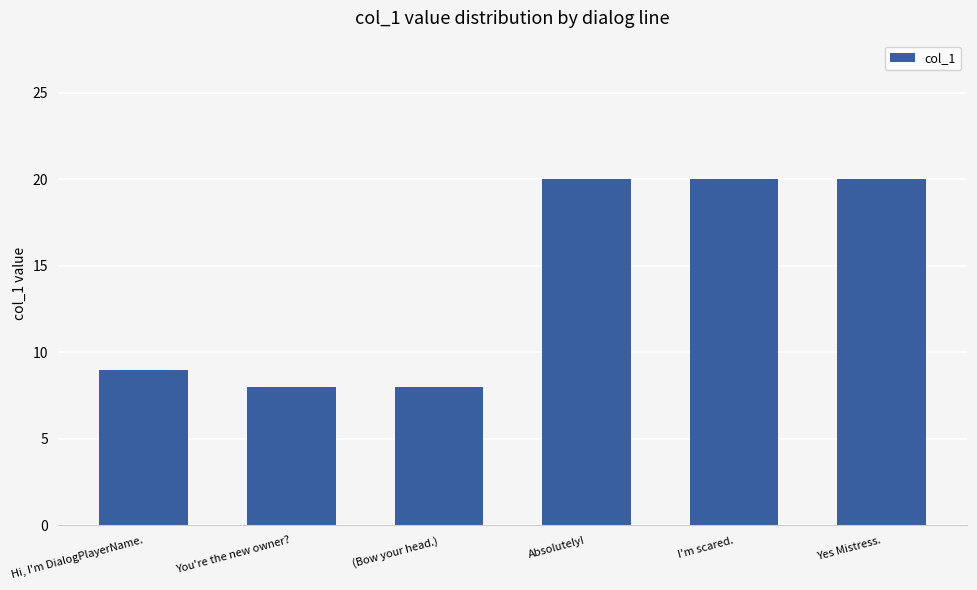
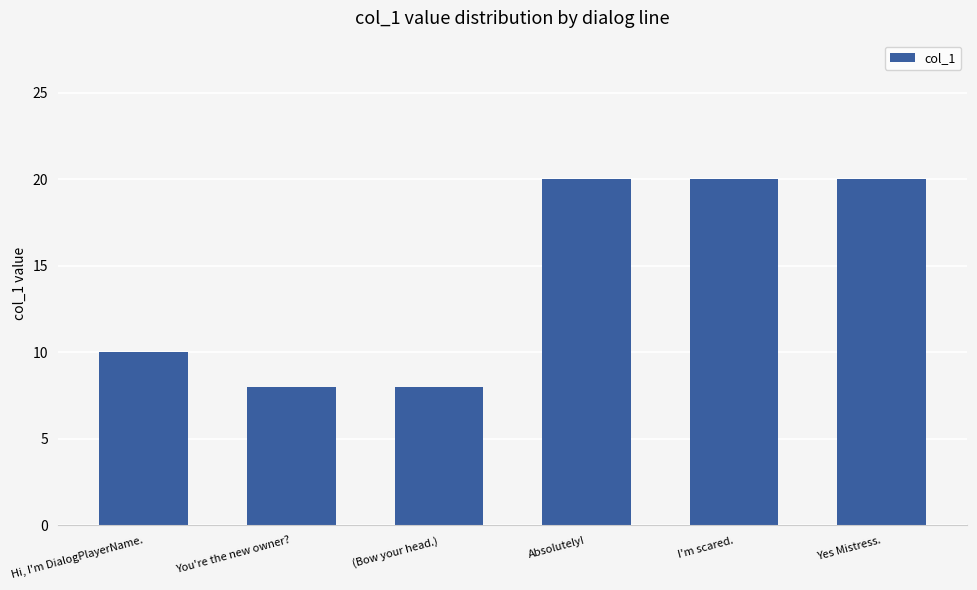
  {
-   "Hi, I'm DialogPlayerName.": 9,
+   "Hi, I'm DialogPlayerName.": 10,
    "You're the new owner?": 8,
    "(Bow your head.)": 8,
    "Absolutely!": 20,
    "I'm scared.": 20,
    "Yes Mistress.": 20
  }
